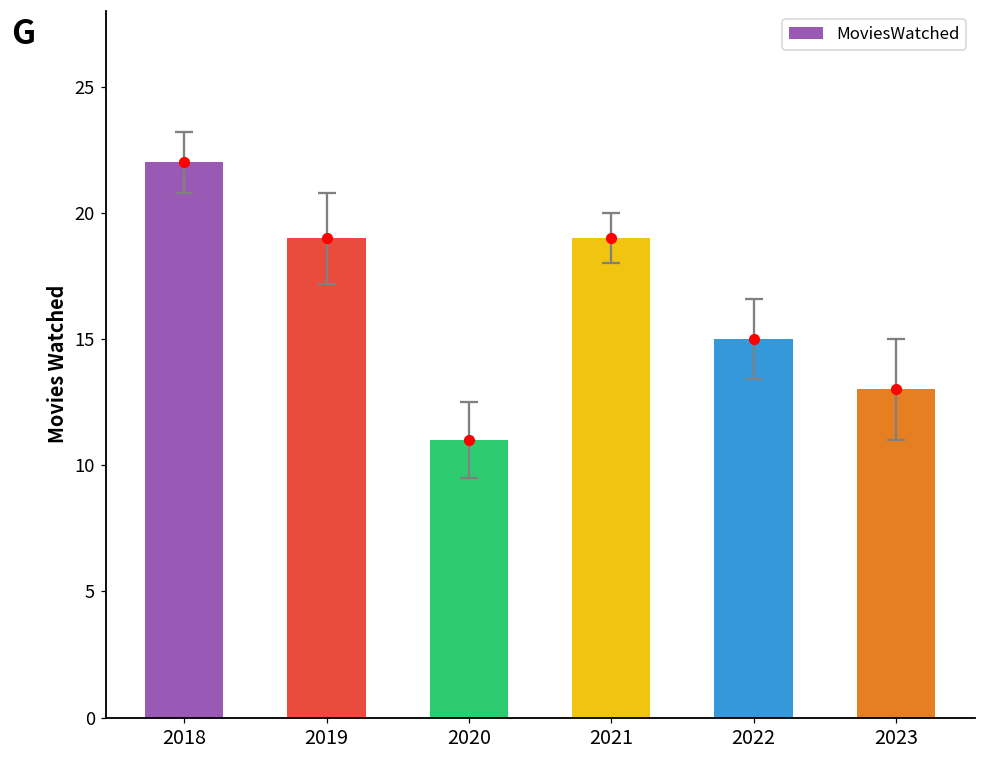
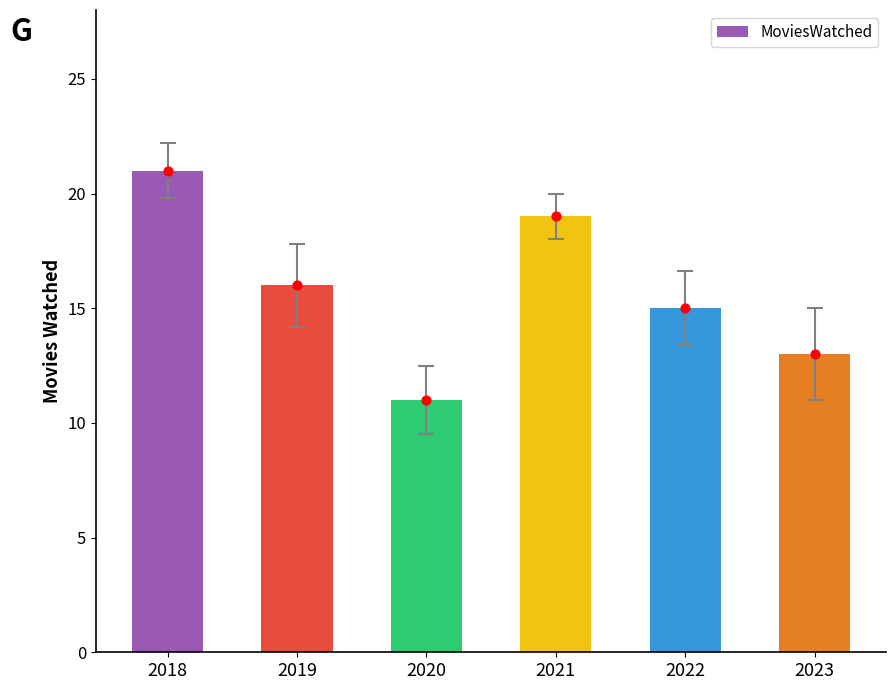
  {
    "MoviesWatched": {
-     "2018": 22,
-     "2019": 19,
+     "2018": 21,
+     "2019": 16,
      "2020": 11,
      "2021": 19,
      "2022": 15,
      "2023": 13
    }
  }
